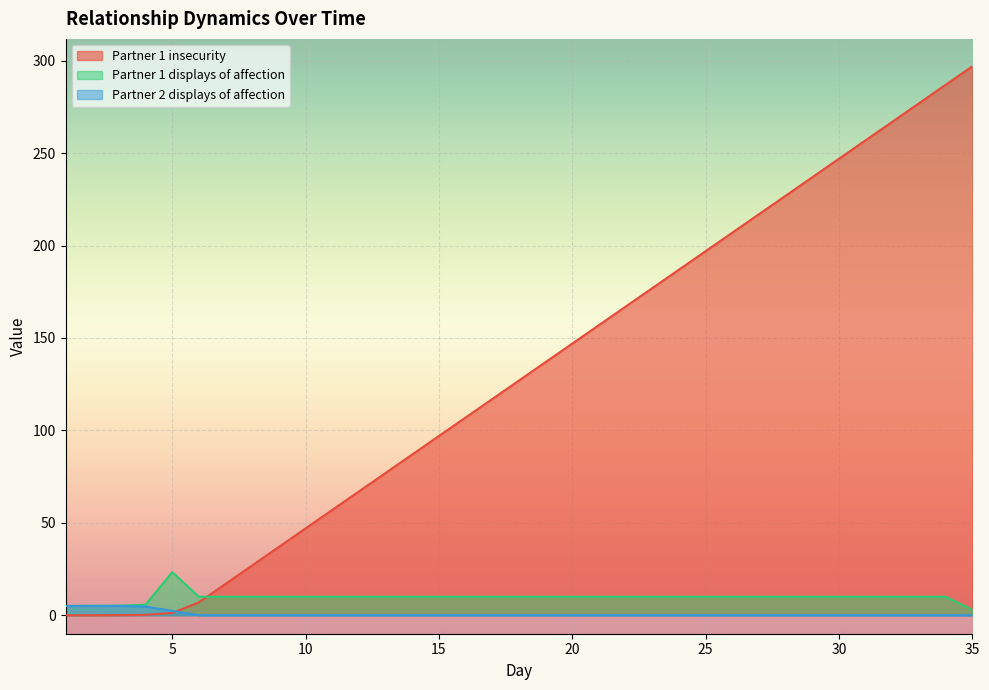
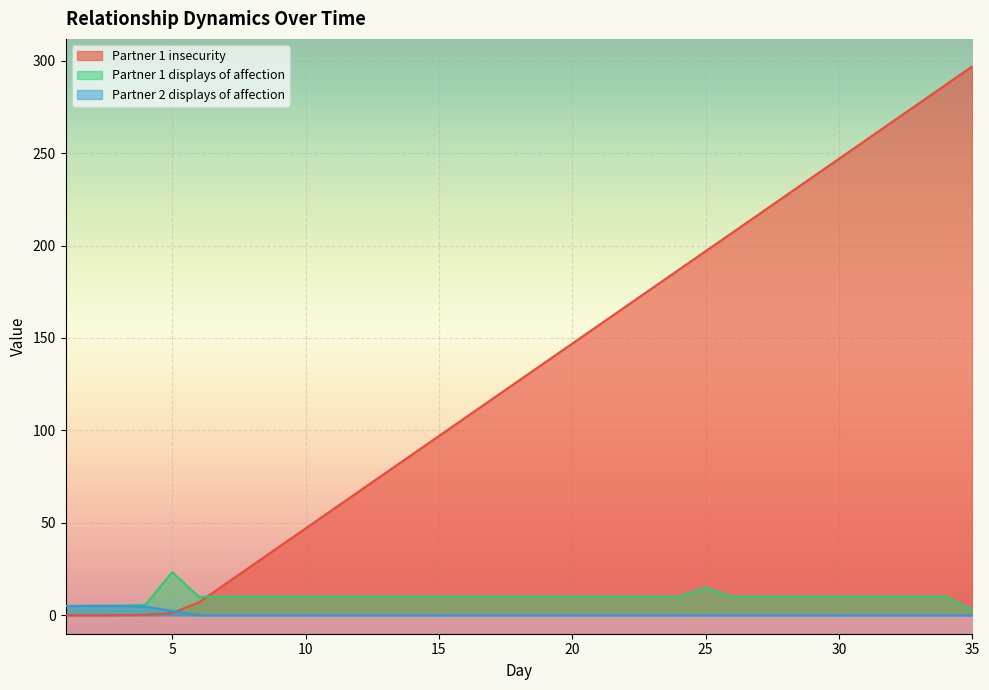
  {
    "Partner 1 insecurity": {
      "10": 47,
      "15": 97,
      "20": 147,
      "25": 197,
      "30": 247,
      "35": 297
    },
    "Partner 1 displays of affection": {
      "5": 23,
      "10": 10,
      "15": 10,
      "20": 10,
-     "25": 10,
+     "25": 15,
      "30": 10,
      "35": 3
    },
    "Partner 2 displays of affection": {
      "10": 0,
      "15": 0,
      "20": 0,
      "25": 0,
      "30": 0,
      "35": 0
    }
  }
